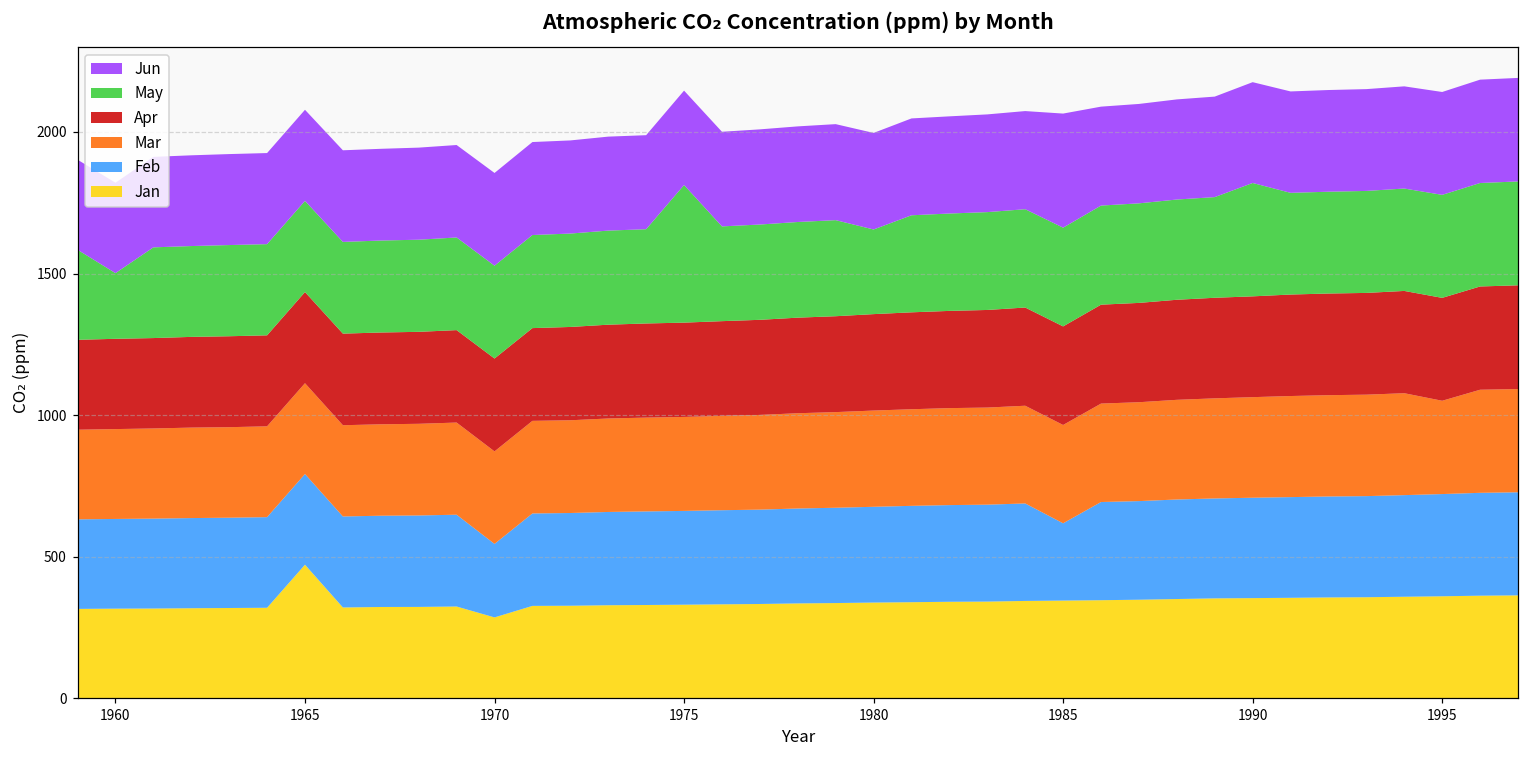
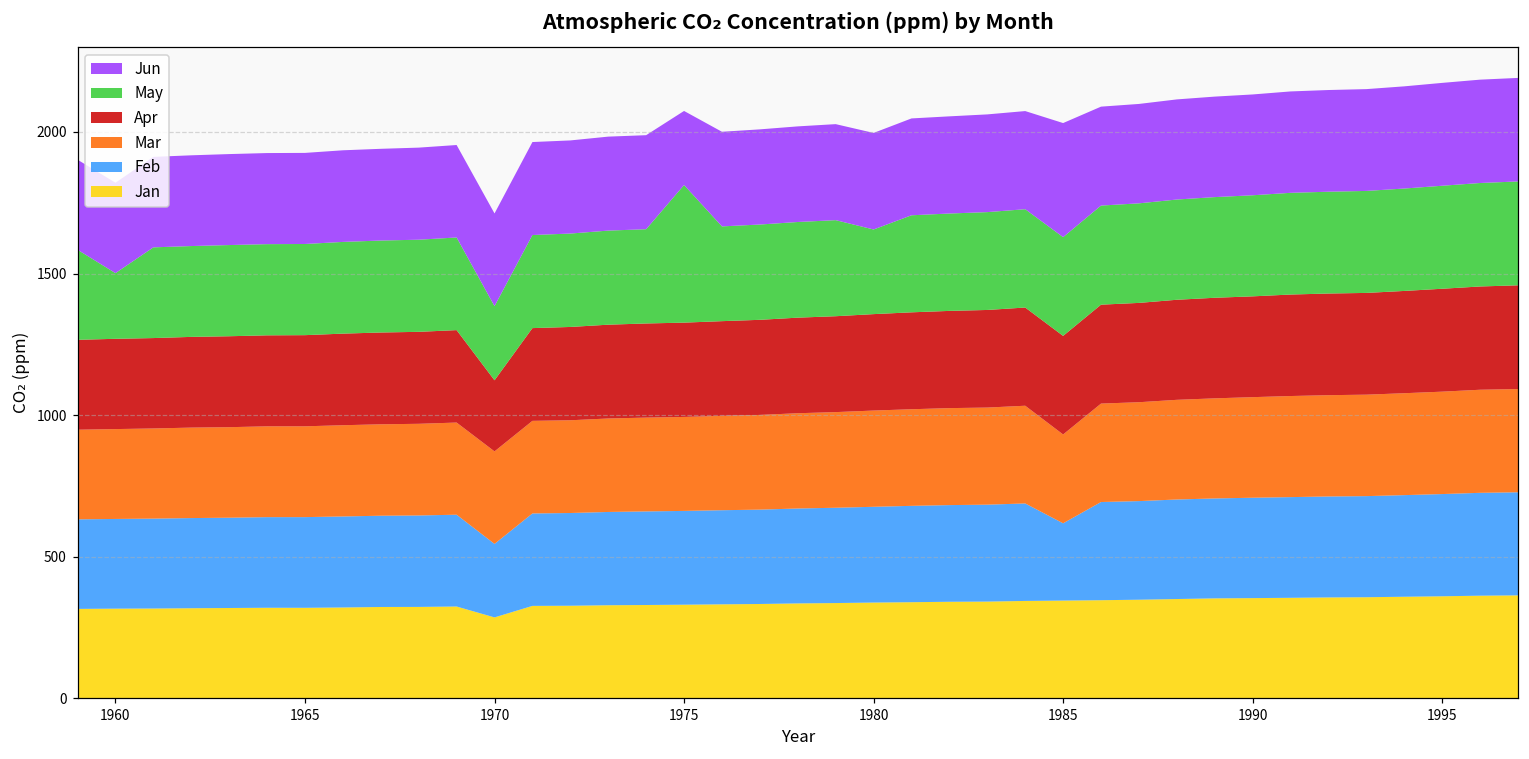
  {
    "Jan": {
      "1960": 320,
-     "1965": 470,
+     "1965": 320,
      "1970": 290,
      "1975": 330,
      "1980": 340,
      "1985": 340,
      "1990": 350,
      "1995": 360
    },
    "Feb": {
      "1960": 320,
      "1965": 320,
      "1970": 260,
      "1975": 330,
      "1980": 340,
      "1985": 270,
      "1990": 350,
      "1995": 360
    },
    "Mar": {
      "1960": 320,
      "1965": 320,
      "1970": 330,
      "1975": 330,
      "1980": 340,
-     "1985": 350,
+     "1985": 310,
      "1990": 360,
-     "1995": 330
+     "1995": 360
    },
    "Apr": {
      "1960": 320,
      "1965": 320,
-     "1970": 330,
+     "1970": 250,
      "1975": 330,
      "1980": 340,
      "1985": 350,
      "1990": 360,
      "1995": 360
    },
    "May": {
      "1960": 230,
      "1965": 320,
-     "1970": 330,
+     "1970": 260,
      "1975": 490,
      "1980": 300,
      "1985": 350,
-     "1990": 400,
+     "1990": 360,
      "1995": 360
    },
    "Jun": {
      "1965": 320,
      "1970": 330,
-     "1975": 330,
+     "1975": 260,
      "1980": 340,
      "1985": 400,
      "1990": 360,
      "1995": 360
    }
  }
